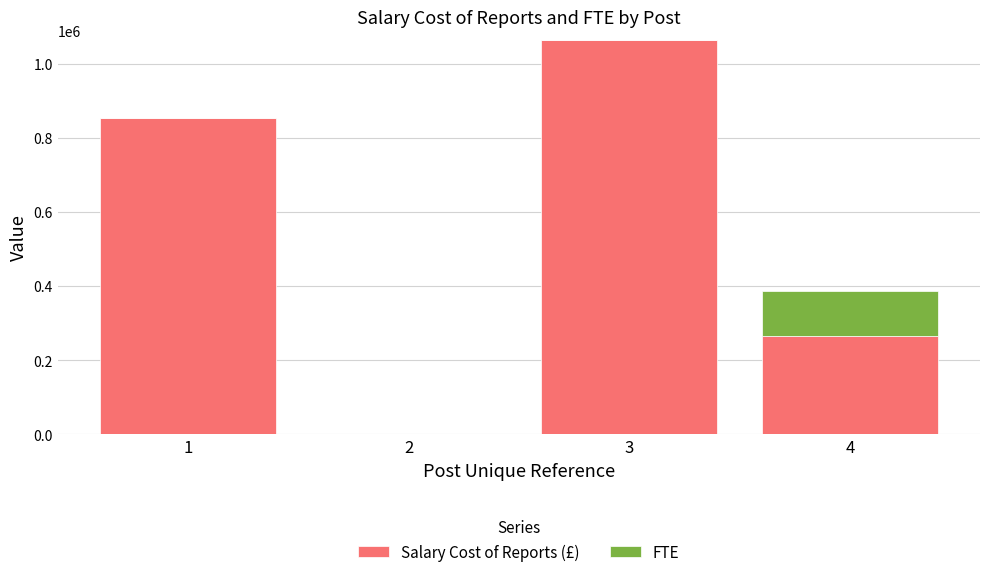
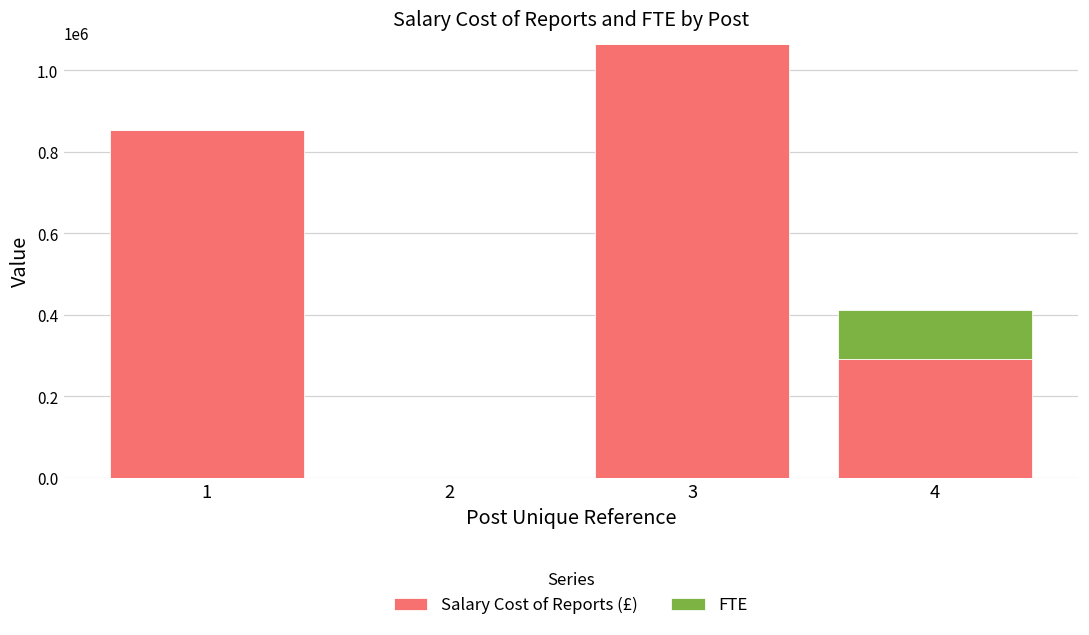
  {
    "Salary Cost of Reports (£)": {
      "1": 850000,
      "2": 0,
      "3": 1060000,
-     "4": 270000
+     "4": 290000
    },
    "FTE": {
      "4": 120000
    }
  }
